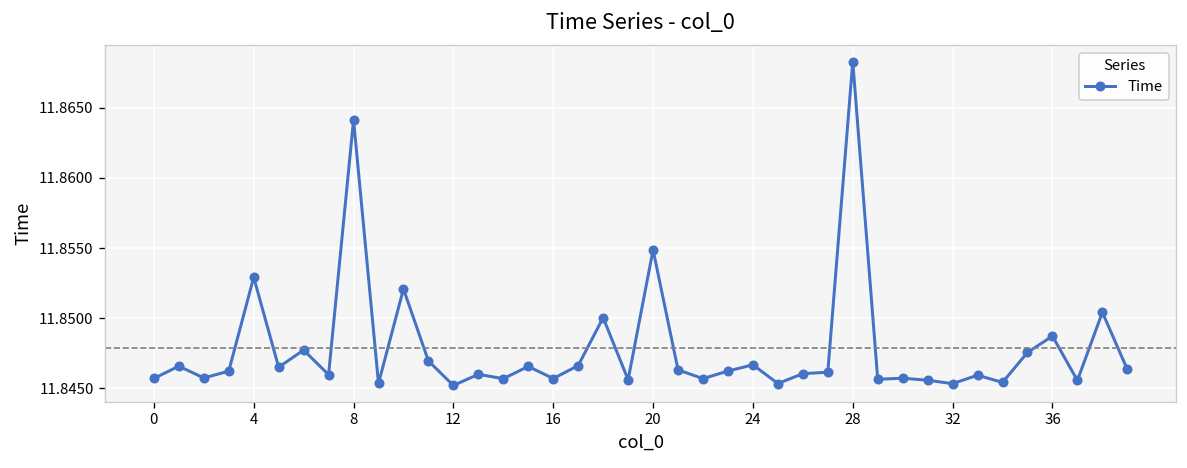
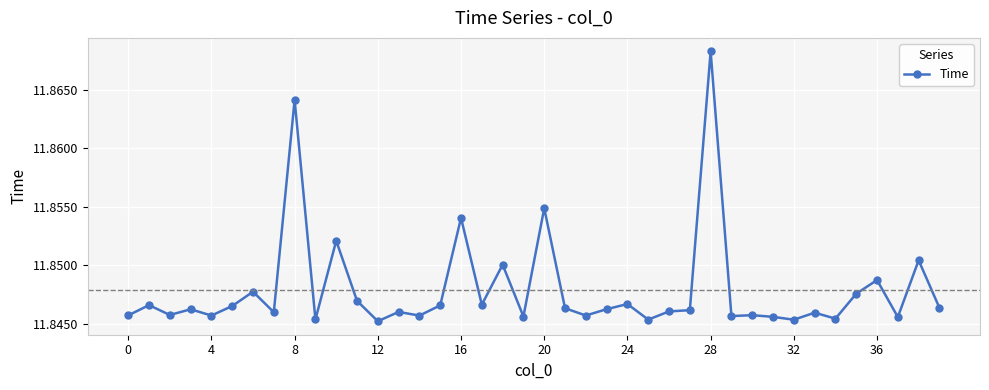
  {
    "0": 11.8457,
-   "4": 11.8529,
+   "4": 11.8457,
    "8": 11.8641,
    "12": 11.8452,
-   "16": 11.8457,
+   "16": 11.8540,
    "20": 11.8549,
    "24": 11.8467,
    "28": 11.8683,
    "32": 11.8453,
    "36": 11.8487
  }
